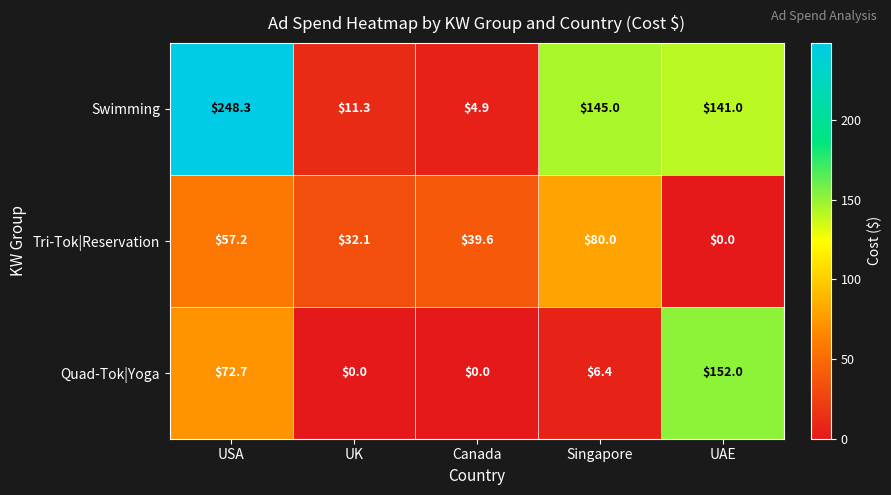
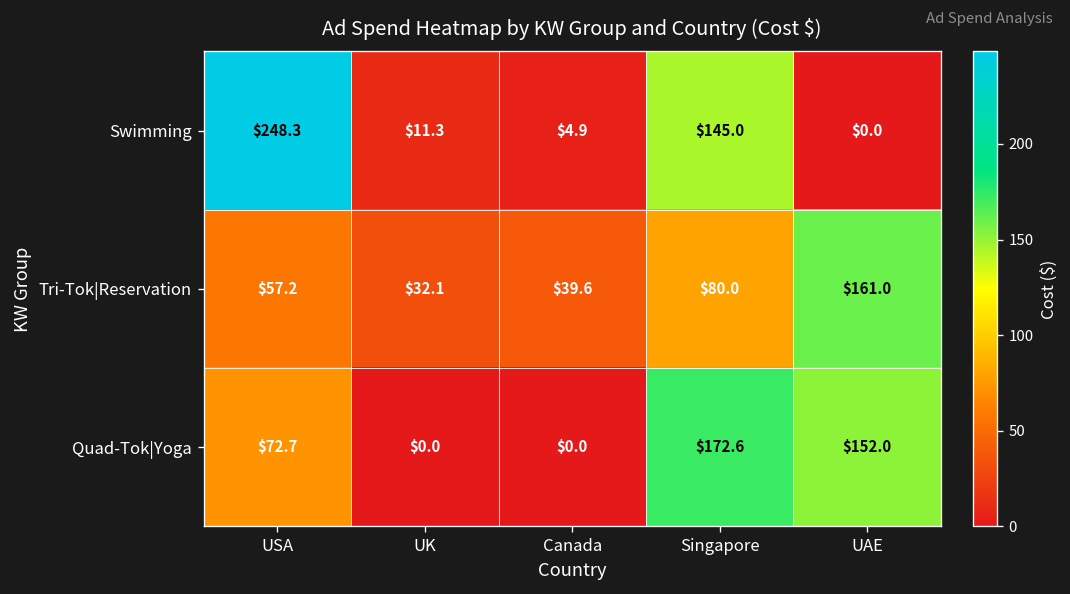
  {
    "Swimming": {
      "USA": "$248.3",
      "UK": "$11.3",
      "Canada": "$4.9",
      "Singapore": "$145.0",
-     "UAE": "$141.0"
+     "UAE": "$0.0"
    },
    "Tri-Tok|Reservation": {
      "USA": "$57.2",
      "UK": "$32.1",
      "Canada": "$39.6",
      "Singapore": "$80.0",
-     "UAE": "$0.0"
+     "UAE": "$161.0"
    },
    "Quad-Tok|Yoga": {
      "USA": "$72.7",
      "UK": "$0.0",
      "Canada": "$0.0",
-     "Singapore": "$6.4",
+     "Singapore": "$172.6",
      "UAE": "$152.0"
    }
  }
